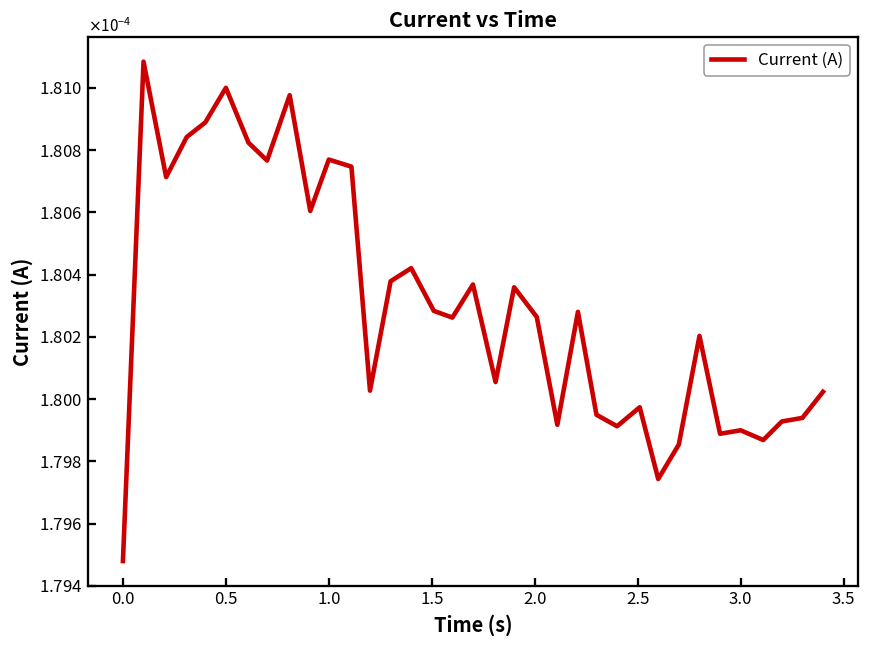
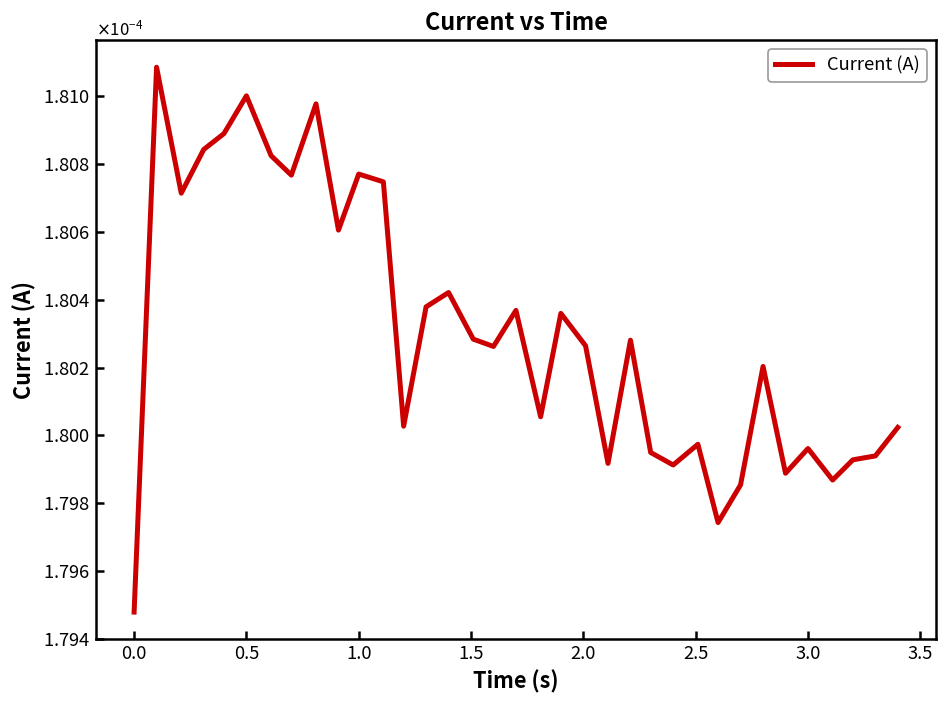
  {
    "0.0": 0.00017948,
    "0.5": 0.00018100,
    "1.0": 0.00018077,
-   "3.0": 0.00017990
+   "3.0": 0.00017996
  }
